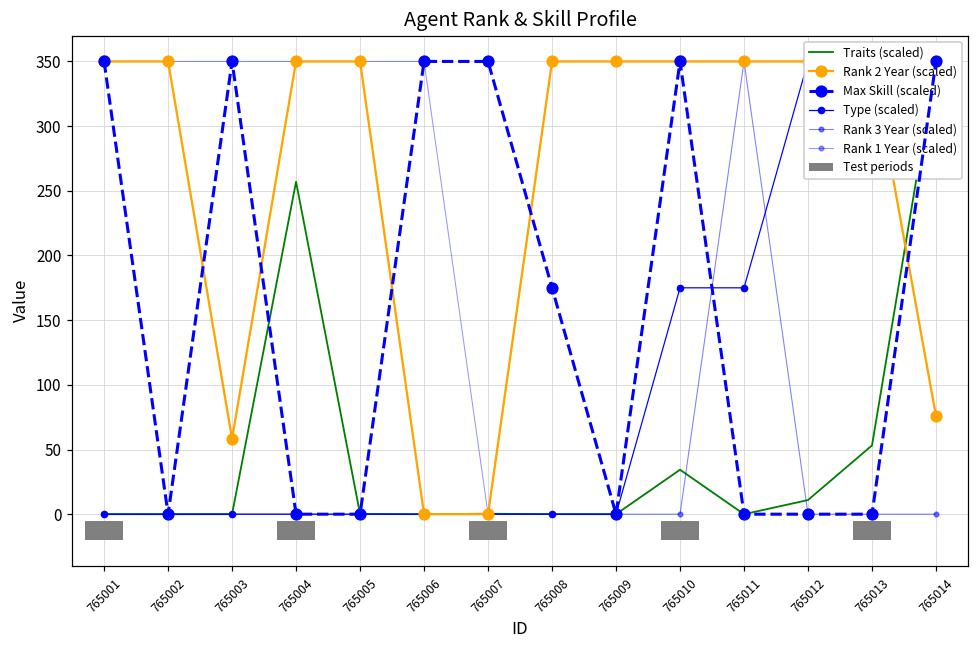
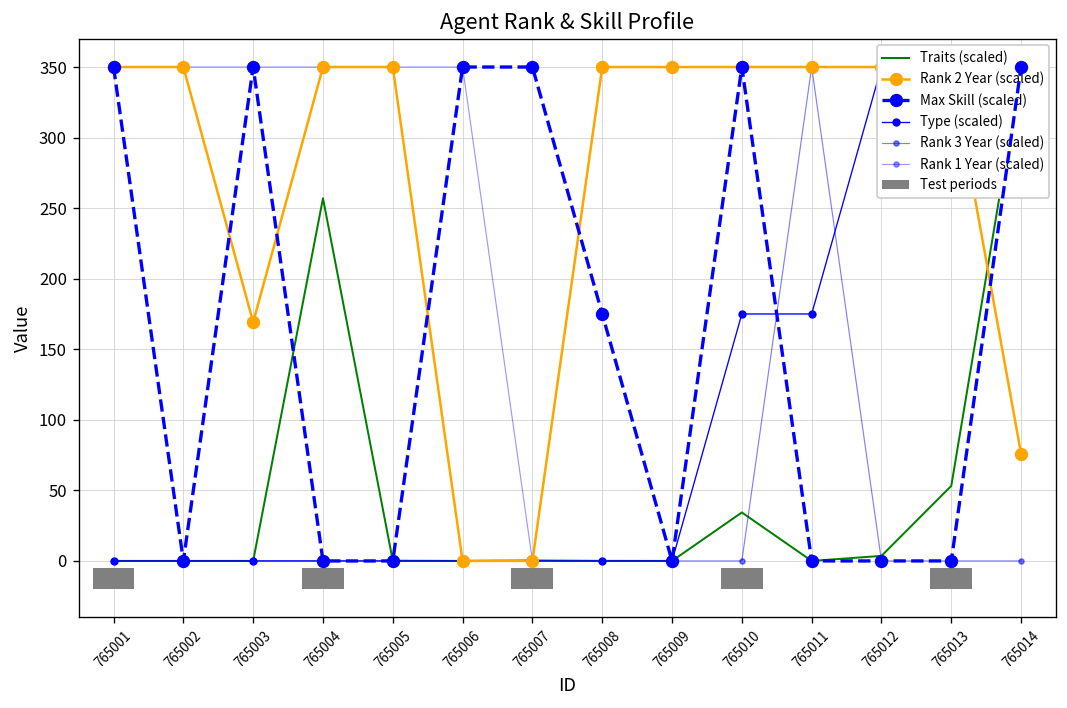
  {
    "Traits (scaled)": {
      "765004": 257,
      "765010": 34,
-     "765012": 11,
+     "765012": 4,
      "765013": 53
    },
    "Rank 2 Year (scaled)": {
-     "765003": 58,
+     "765003": 169,
      "765014": 76
    }
  }
